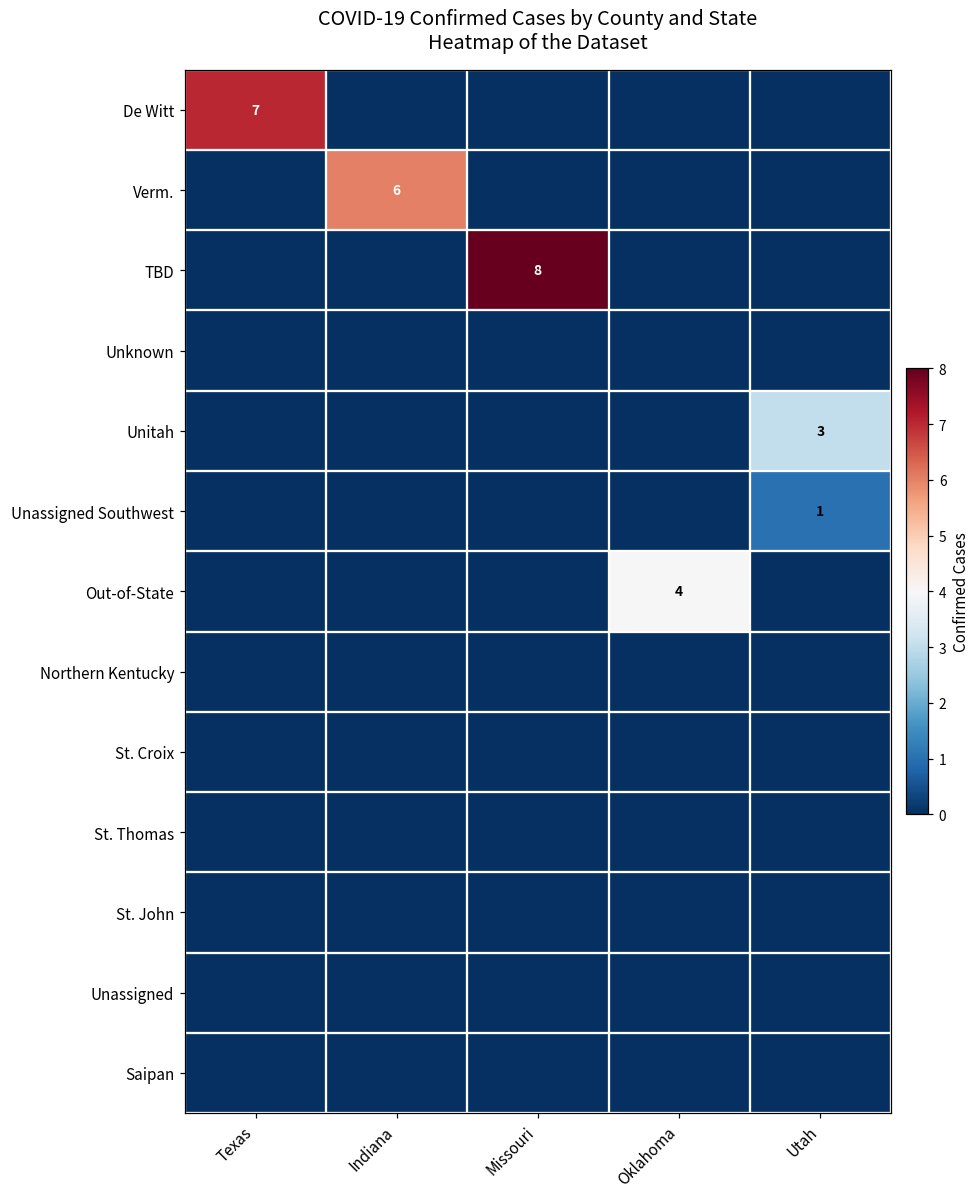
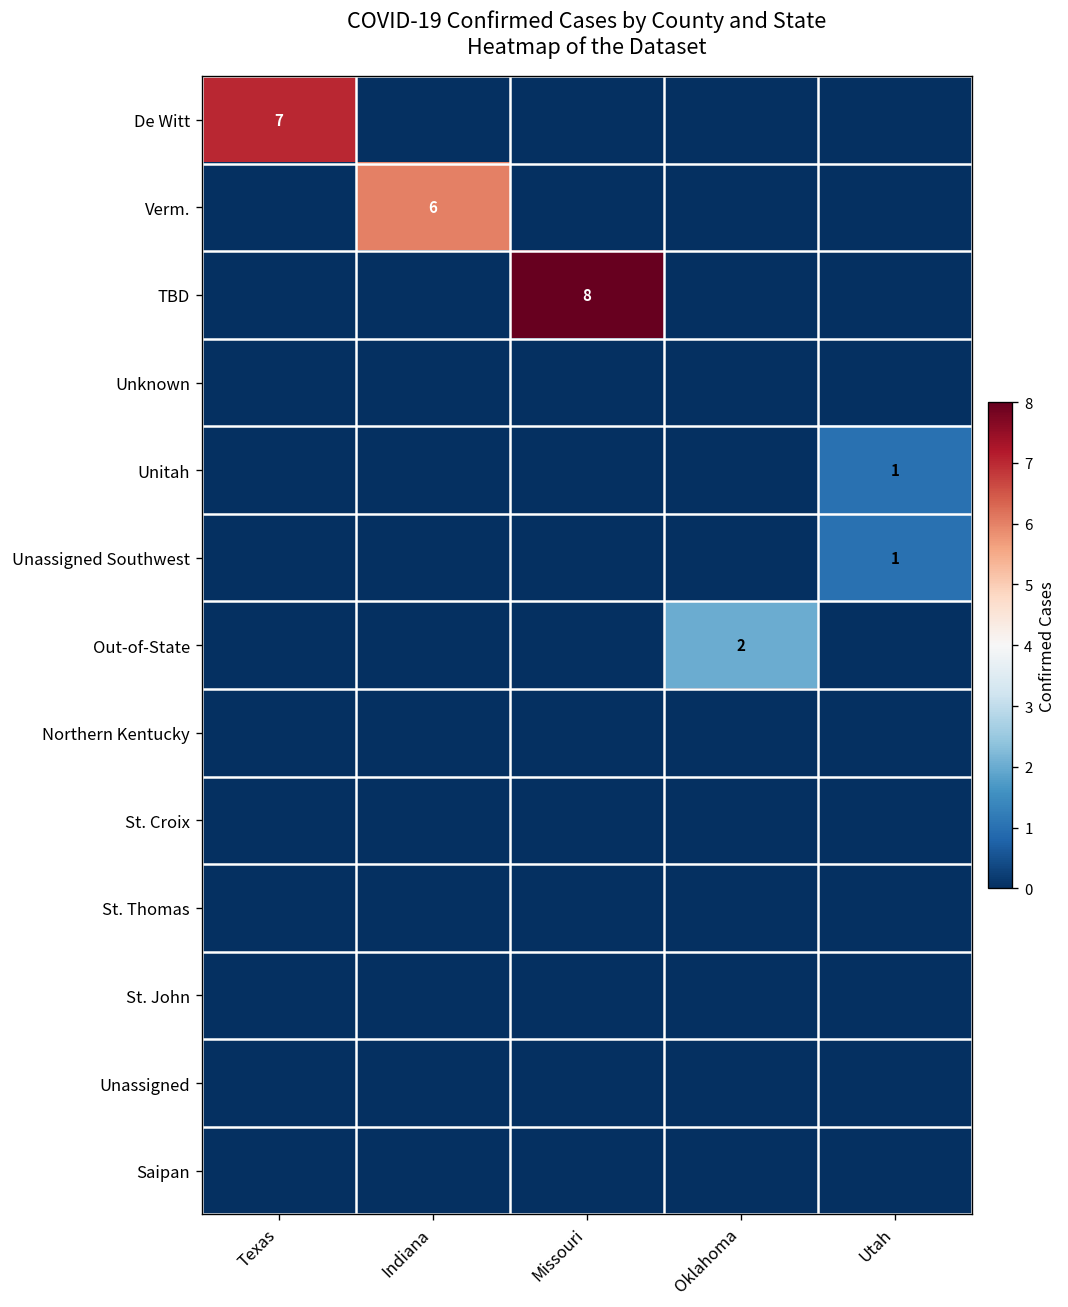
  {
    "De Witt": {
      "Texas": 7
    },
    "Verm.": {
      "Indiana": 6
    },
    "TBD": {
      "Missouri": 8
    },
    "Unitah": {
-     "Utah": 3
+     "Utah": 1
    },
    "Unassigned Southwest": {
      "Utah": 1
    },
    "Out-of-State": {
-     "Oklahoma": 4
+     "Oklahoma": 2
    }
  }
